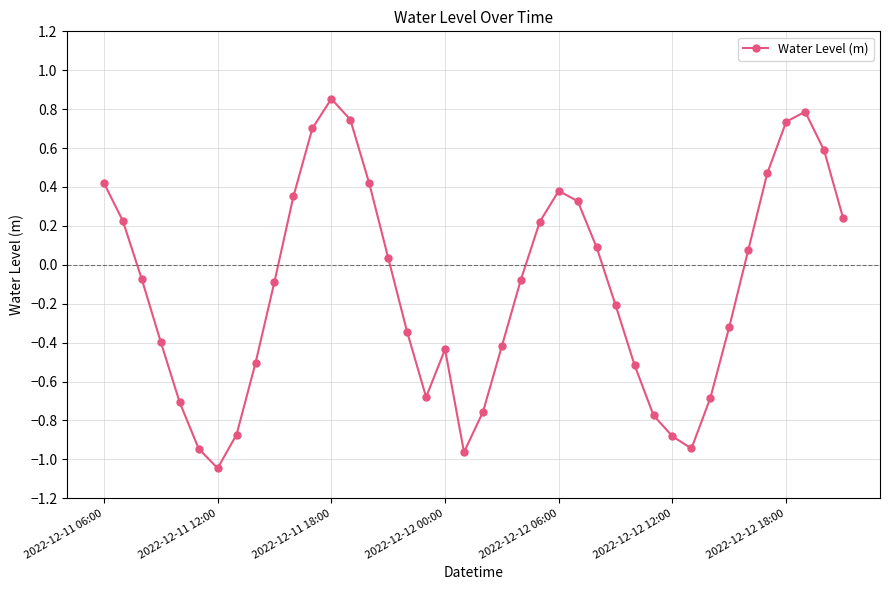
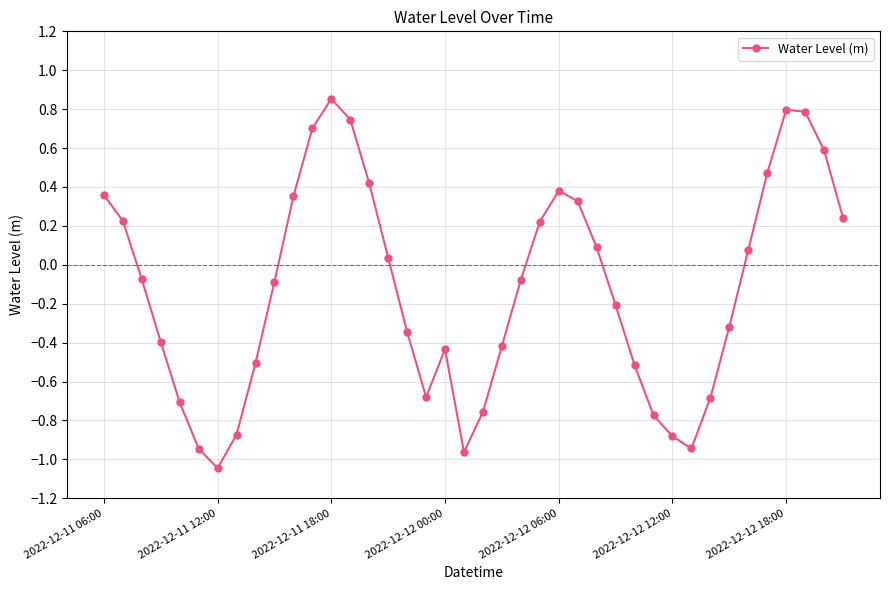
  {
-   "2022-12-11 06:00": 0.42,
+   "2022-12-11 06:00": 0.36,
    "2022-12-11 12:00": -1.05,
    "2022-12-11 18:00": 0.85,
    "2022-12-12 00:00": -0.43,
    "2022-12-12 06:00": 0.38,
    "2022-12-12 12:00": -0.88,
-   "2022-12-12 18:00": 0.74
+   "2022-12-12 18:00": 0.80
  }
